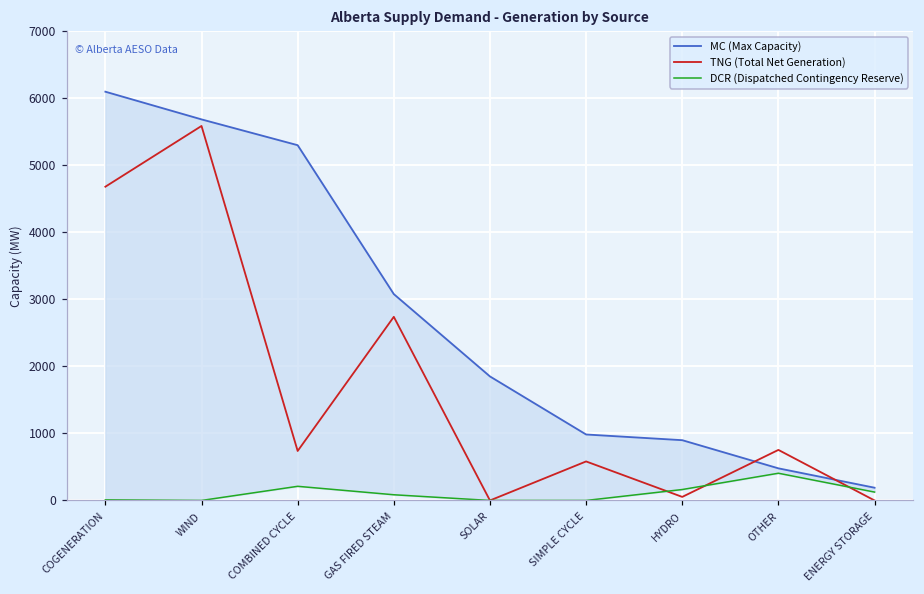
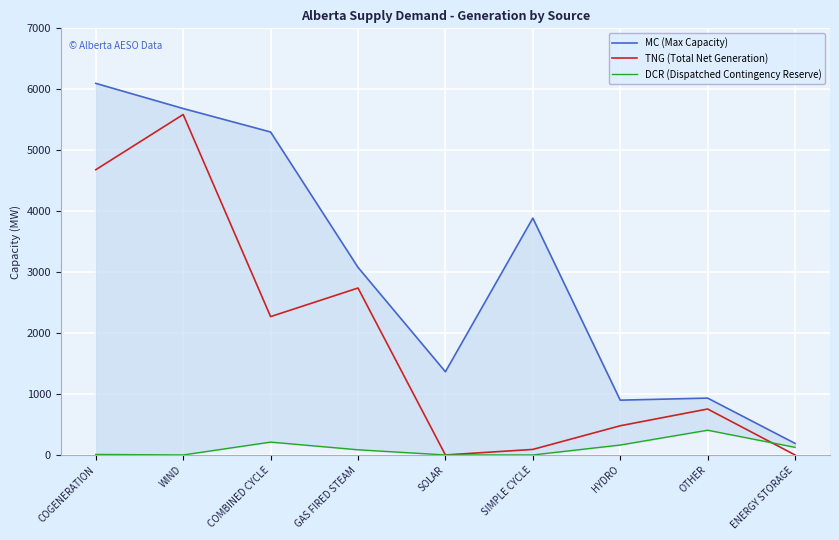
  {
    "MC (Max Capacity)": {
      "COGENERATION": 6100,
      "WIND": 5700,
      "COMBINED CYCLE": 5300,
      "GAS FIRED STEAM": 3100,
-     "SOLAR": 1900,
-     "SIMPLE CYCLE": 1000,
+     "SOLAR": 1400,
+     "SIMPLE CYCLE": 3900,
      "HYDRO": 900,
-     "OTHER": 500,
+     "OTHER": 900,
      "ENERGY STORAGE": 200
    },
    "TNG (Total Net Generation)": {
      "COGENERATION": 4700,
      "WIND": 5600,
-     "COMBINED CYCLE": 700,
+     "COMBINED CYCLE": 2300,
      "GAS FIRED STEAM": 2700,
-     "SIMPLE CYCLE": 600,
-     "HYDRO": 100,
+     "SIMPLE CYCLE": 100,
+     "HYDRO": 500,
      "OTHER": 800,
      "ENERGY STORAGE": 0
    },
    "DCR (Dispatched Contingency Reserve)": {
      "COGENERATION": 0,
      "WIND": 0,
      "COMBINED CYCLE": 200,
      "GAS FIRED STEAM": 100,
      "SIMPLE CYCLE": 0,
      "HYDRO": 200,
      "OTHER": 400,
      "ENERGY STORAGE": 100
    }
  }
